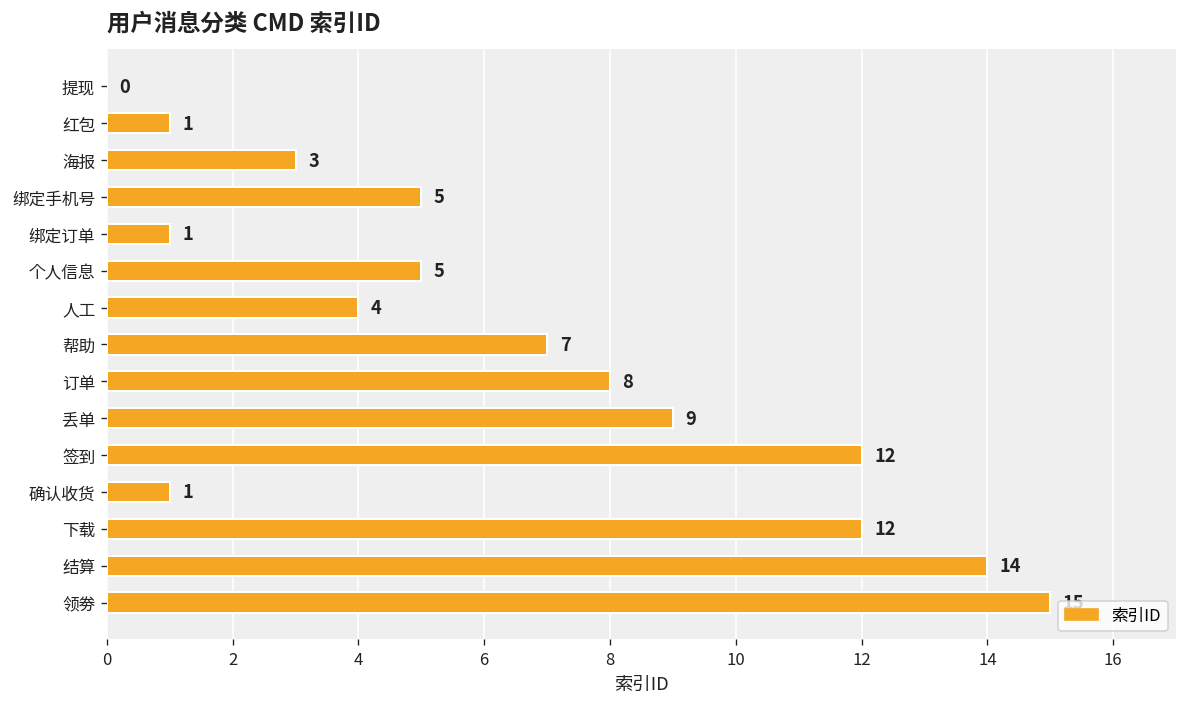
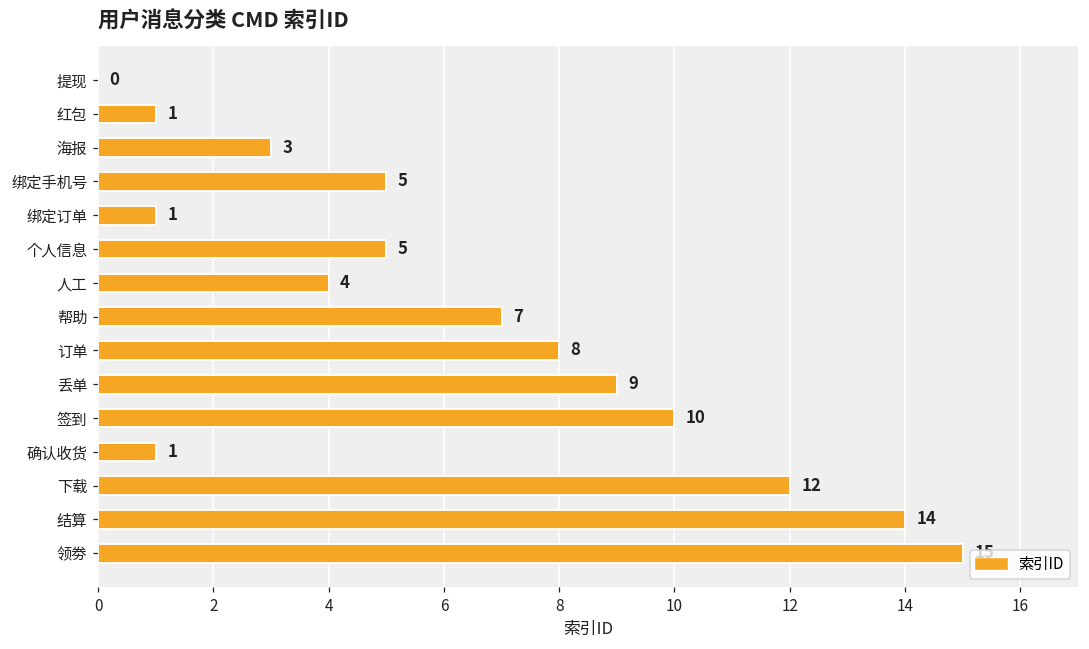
  {
    "提现": 0,
    "红包": 1,
    "海报": 3,
    "绑定手机号": 5,
    "绑定订单": 1,
    "个人信息": 5,
    "人工": 4,
    "帮助": 7,
    "订单": 8,
    "丢单": 9,
-   "签到": 12,
+   "签到": 10,
    "确认收货": 1,
    "下载": 12,
    "结算": 14
  }
